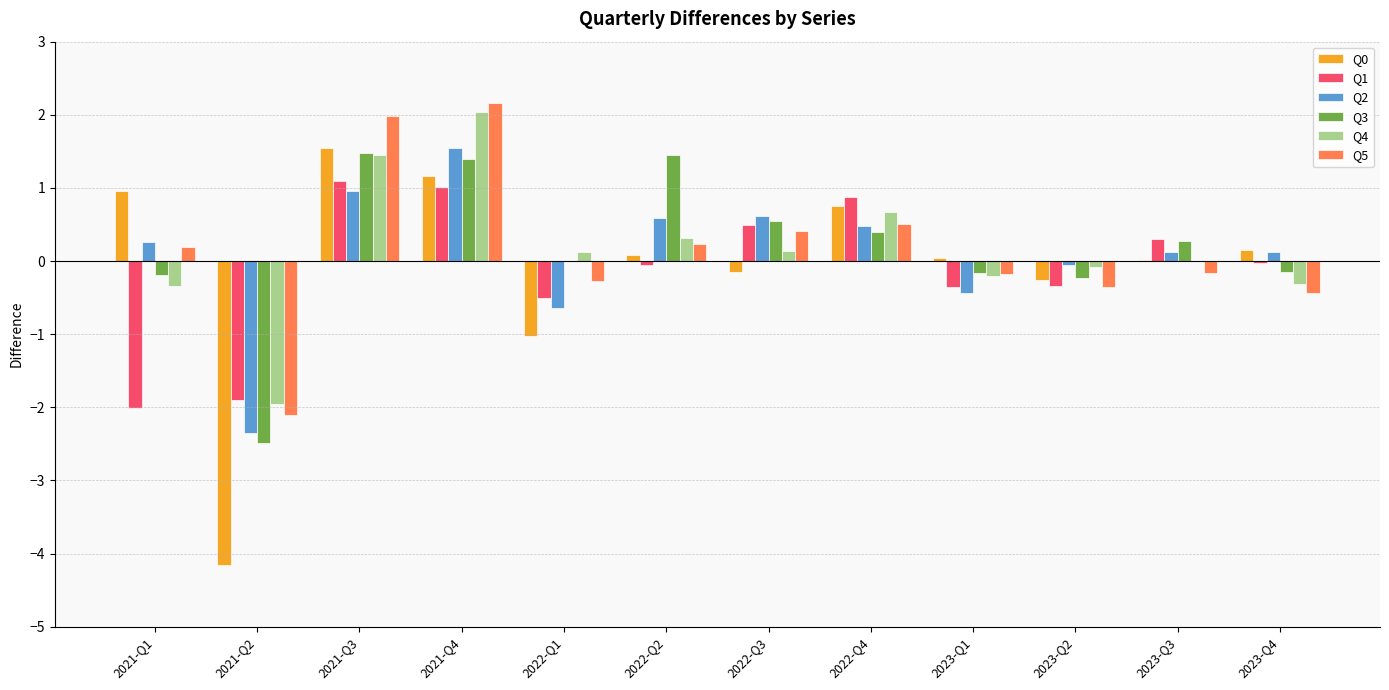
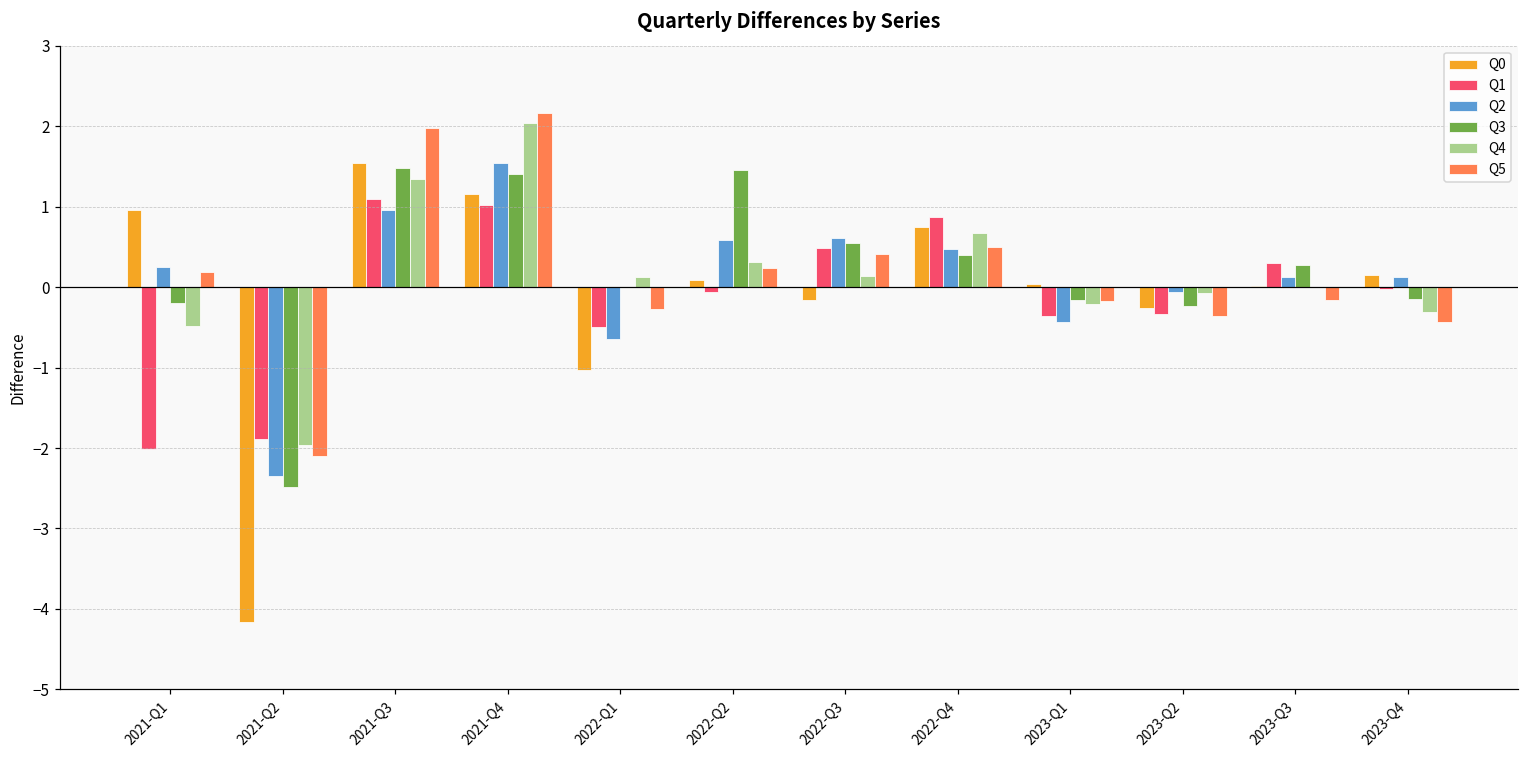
  {
    "Q0": {
      "2021-Q1": 1.0,
      "2021-Q2": -4.2,
      "2021-Q3": 1.5,
      "2021-Q4": 1.2,
      "2022-Q1": -1.0,
      "2022-Q2": 0.1,
      "2022-Q3": -0.2,
      "2022-Q4": 0.7,
      "2023-Q1": 0.0,
      "2023-Q2": -0.3,
      "2023-Q4": 0.1
    },
    "Q2": {
      "2021-Q1": 0.3,
      "2021-Q2": -2.3,
      "2021-Q3": 1.0,
      "2021-Q4": 1.5,
      "2022-Q1": -0.6,
      "2022-Q2": 0.6,
      "2022-Q3": 0.6,
      "2022-Q4": 0.5,
      "2023-Q1": -0.4,
      "2023-Q2": -0.1,
      "2023-Q3": 0.1,
      "2023-Q4": 0.1
    },
    "Q3": {
      "2021-Q1": -0.2,
      "2021-Q2": -2.5,
      "2021-Q3": 1.5,
      "2021-Q4": 1.4,
      "2022-Q2": 1.5,
      "2022-Q3": 0.5,
      "2022-Q4": 0.4,
      "2023-Q1": -0.2,
      "2023-Q2": -0.2,
      "2023-Q3": 0.3,
      "2023-Q4": -0.1
    },
    "Q4": {
-     "2021-Q1": -0.3,
+     "2021-Q1": -0.5,
      "2021-Q2": -2.0,
-     "2021-Q3": 1.5,
+     "2021-Q3": 1.3,
      "2021-Q4": 2.0,
      "2022-Q1": 0.1,
      "2022-Q2": 0.3,
      "2022-Q3": 0.1,
      "2022-Q4": 0.7,
      "2023-Q1": -0.2,
      "2023-Q2": -0.1,
      "2023-Q4": -0.3
    }
  }
